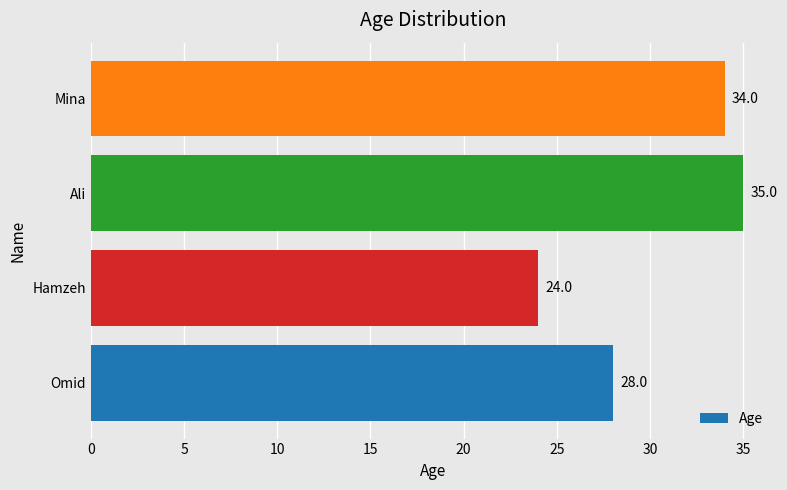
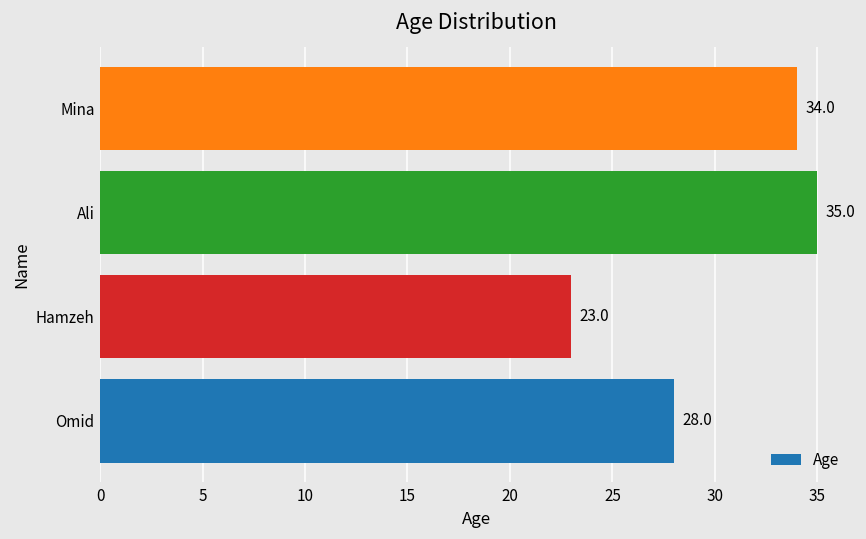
  {
    "Mina": 34.0,
    "Ali": 35.0,
-   "Hamzeh": 24.0,
+   "Hamzeh": 23.0,
    "Omid": 28.0
  }
